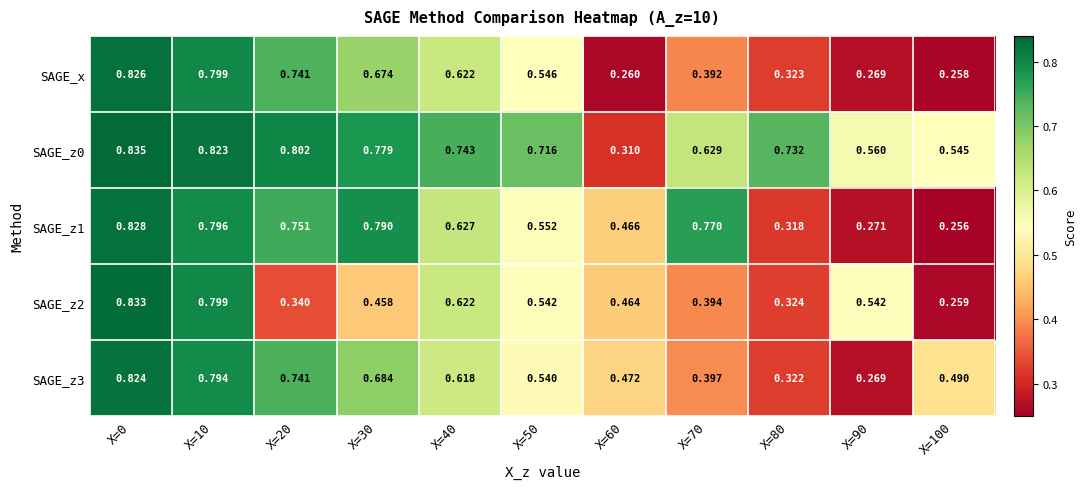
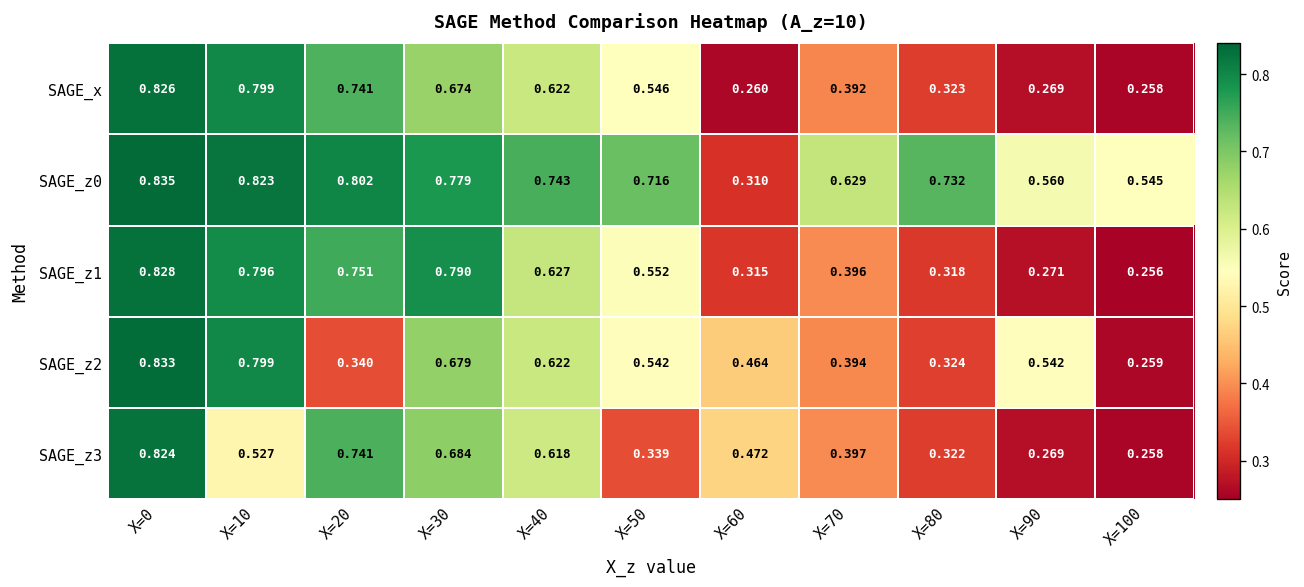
  {
    "SAGE_x": {
      "X=0": 0.826,
      "X=10": 0.799,
      "X=20": 0.741,
      "X=30": 0.674,
      "X=40": 0.622,
      "X=50": 0.546,
      "X=60": 0.260,
      "X=70": 0.392,
      "X=80": 0.323,
      "X=90": 0.269,
      "X=100": 0.258
    },
    "SAGE_z0": {
      "X=0": 0.835,
      "X=10": 0.823,
      "X=20": 0.802,
      "X=30": 0.779,
      "X=40": 0.743,
      "X=50": 0.716,
      "X=60": 0.310,
      "X=70": 0.629,
      "X=80": 0.732,
      "X=90": 0.560,
      "X=100": 0.545
    },
    "SAGE_z1": {
      "X=0": 0.828,
      "X=10": 0.796,
      "X=20": 0.751,
      "X=30": 0.790,
      "X=40": 0.627,
      "X=50": 0.552,
-     "X=60": 0.466,
-     "X=70": 0.770,
+     "X=60": 0.315,
+     "X=70": 0.396,
      "X=80": 0.318,
      "X=90": 0.271,
      "X=100": 0.256
    },
    "SAGE_z2": {
      "X=0": 0.833,
      "X=10": 0.799,
      "X=20": 0.340,
-     "X=30": 0.458,
+     "X=30": 0.679,
      "X=40": 0.622,
      "X=50": 0.542,
      "X=60": 0.464,
      "X=70": 0.394,
      "X=80": 0.324,
      "X=90": 0.542,
      "X=100": 0.259
    },
    "SAGE_z3": {
      "X=0": 0.824,
-     "X=10": 0.794,
+     "X=10": 0.527,
      "X=20": 0.741,
      "X=30": 0.684,
      "X=40": 0.618,
-     "X=50": 0.540,
+     "X=50": 0.339,
      "X=60": 0.472,
      "X=70": 0.397,
      "X=80": 0.322,
      "X=90": 0.269,
-     "X=100": 0.490
+     "X=100": 0.258
    }
  }
